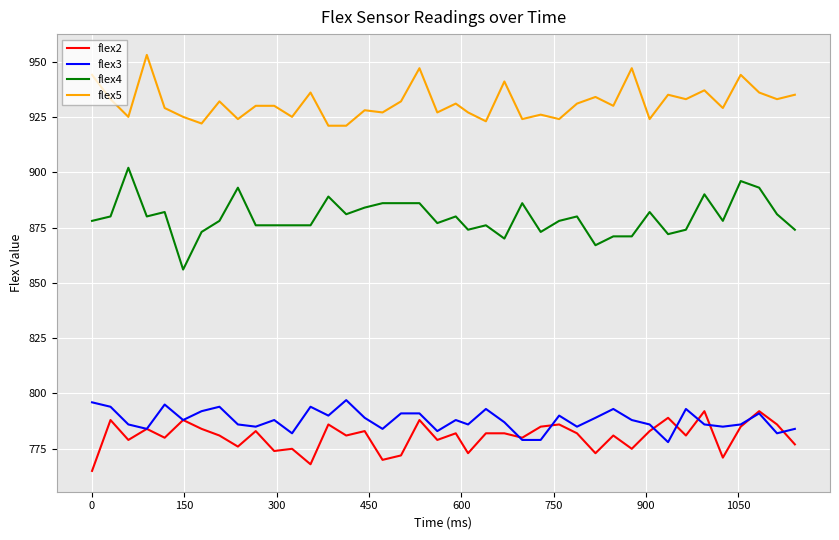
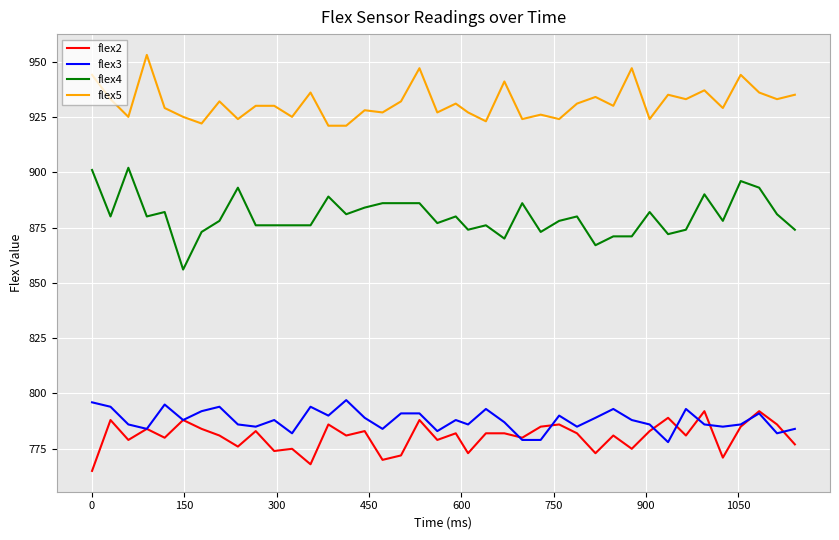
  {
    "flex2": {
      "0": 765
    },
    "flex3": {
      "0": 796
    },
    "flex4": {
-     "0": 878
+     "0": 901
    }
  }
